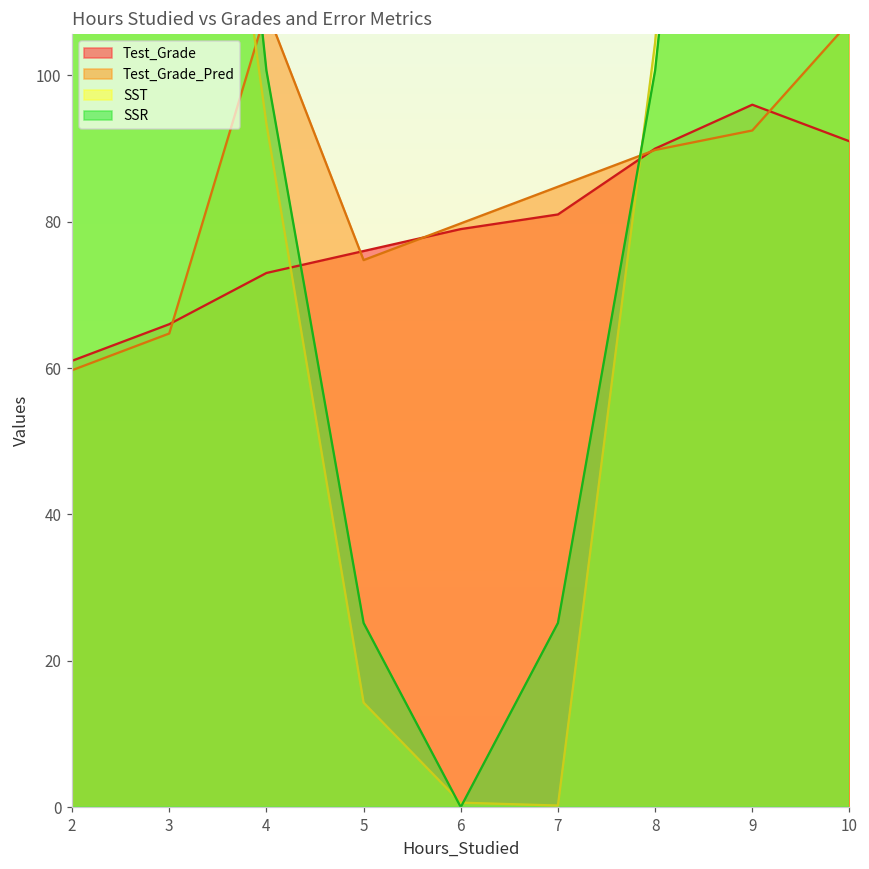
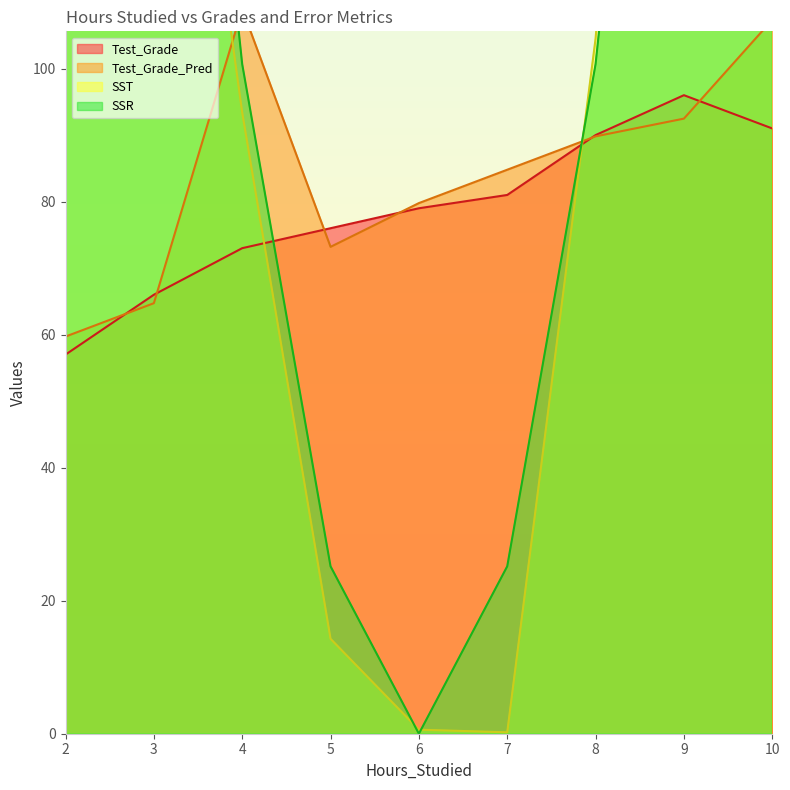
  {
    "Test_Grade": {
-     "2": 61,
+     "2": 57,
      "3": 66,
      "4": 73,
      "5": 76,
      "6": 79,
      "7": 81,
      "9": 96,
      "10": 91
    },
    "Test_Grade_Pred": {
      "2": 60,
      "3": 65,
-     "5": 75,
+     "5": 73,
      "6": 80,
      "7": 85,
      "9": 92
    },
    "SST": {
      "4": 93,
      "5": 14,
      "6": 1,
      "7": 0,
      "8": 104
    },
    "SSR": {
      "4": 101,
      "5": 25,
      "6": 0,
      "7": 25,
      "8": 101
    }
  }
